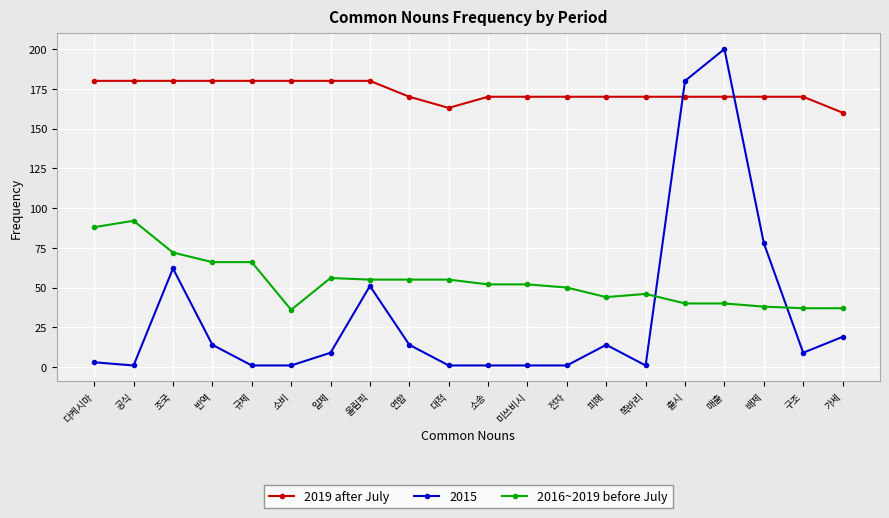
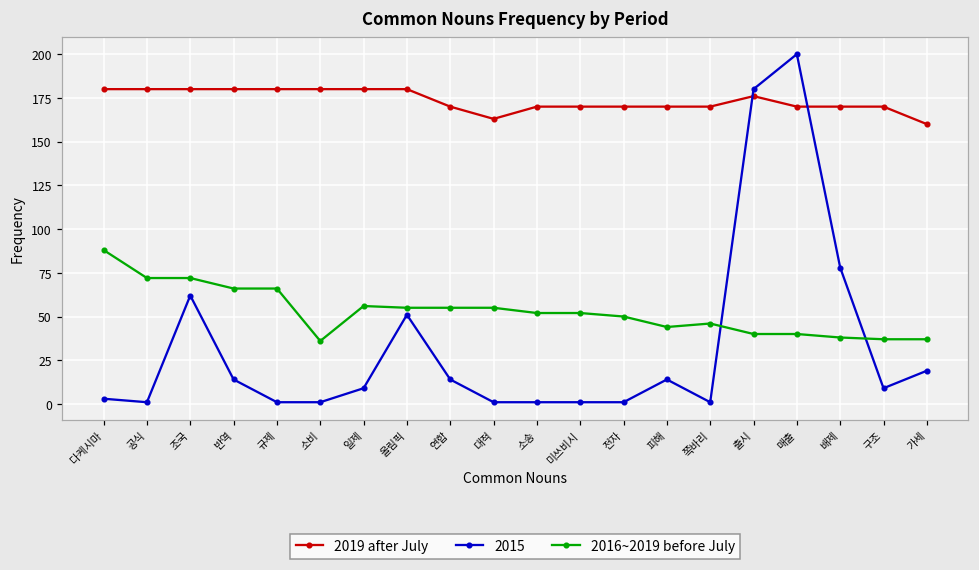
  {
    "2019 after July": {
      "다케시마": 180,
      "공식": 180,
      "조국": 180,
      "반역": 180,
      "규제": 180,
      "소비": 180,
      "일제": 180,
      "올림픽": 180,
      "연합": 170,
      "대적": 163,
      "소송": 170,
      "미쓰비시": 170,
      "전자": 170,
      "피해": 170,
      "쪽바리": 170,
-     "출시": 170,
+     "출시": 176,
      "매출": 170,
      "배제": 170,
      "구조": 170,
      "가세": 160
    },
    "2015": {
      "다케시마": 3,
      "공식": 1,
      "조국": 62,
      "반역": 14,
      "규제": 1,
      "소비": 1,
      "일제": 9,
      "올림픽": 51,
      "연합": 14,
      "대적": 1,
      "소송": 1,
      "미쓰비시": 1,
      "전자": 1,
      "피해": 14,
      "쪽바리": 1,
      "출시": 180,
      "매출": 200,
      "배제": 78,
      "구조": 9,
      "가세": 19
    },
    "2016~2019 before July": {
      "다케시마": 88,
-     "공식": 92,
+     "공식": 72,
      "조국": 72,
      "반역": 66,
      "규제": 66,
      "소비": 36,
      "일제": 56,
      "올림픽": 55,
      "연합": 55,
      "대적": 55,
      "소송": 52,
      "미쓰비시": 52,
      "전자": 50,
      "피해": 44,
      "쪽바리": 46,
      "출시": 40,
      "매출": 40,
      "배제": 38,
      "구조": 37,
      "가세": 37
    }
  }
